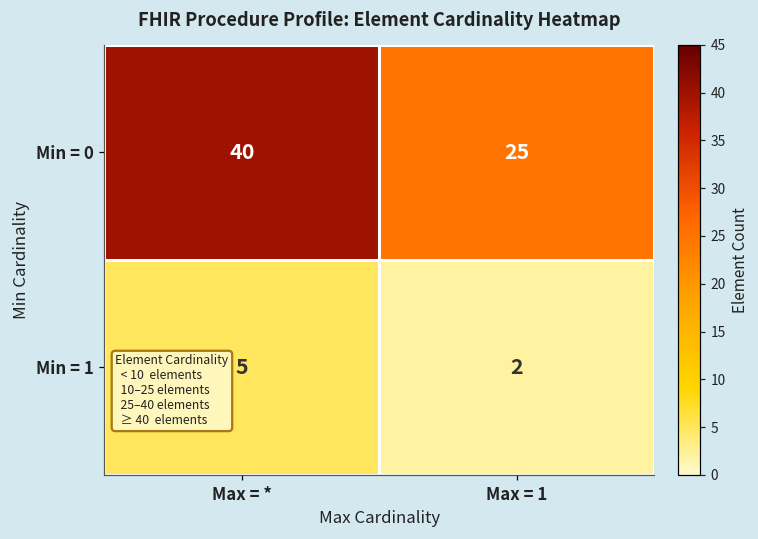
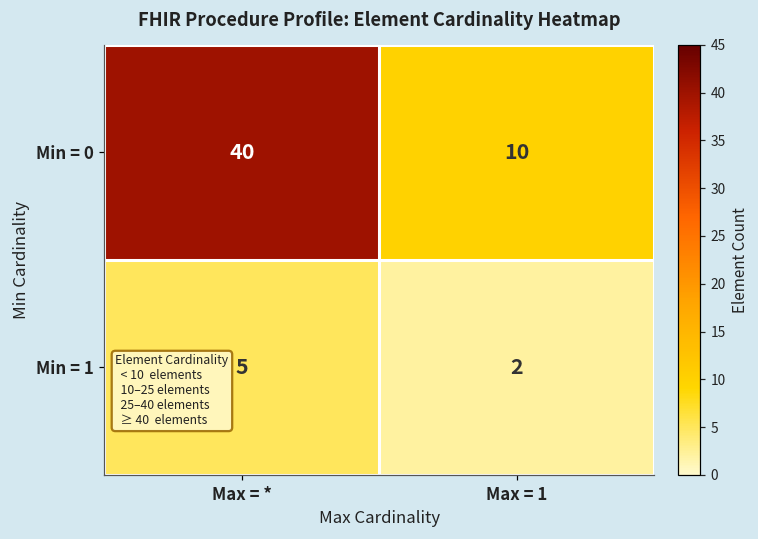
  {
    "Min = 0": {
      "Max = *": 40,
-     "Max = 1": 25
+     "Max = 1": 10
    },
    "Min = 1": {
      "Max = *": 5,
      "Max = 1": 2
    }
  }
